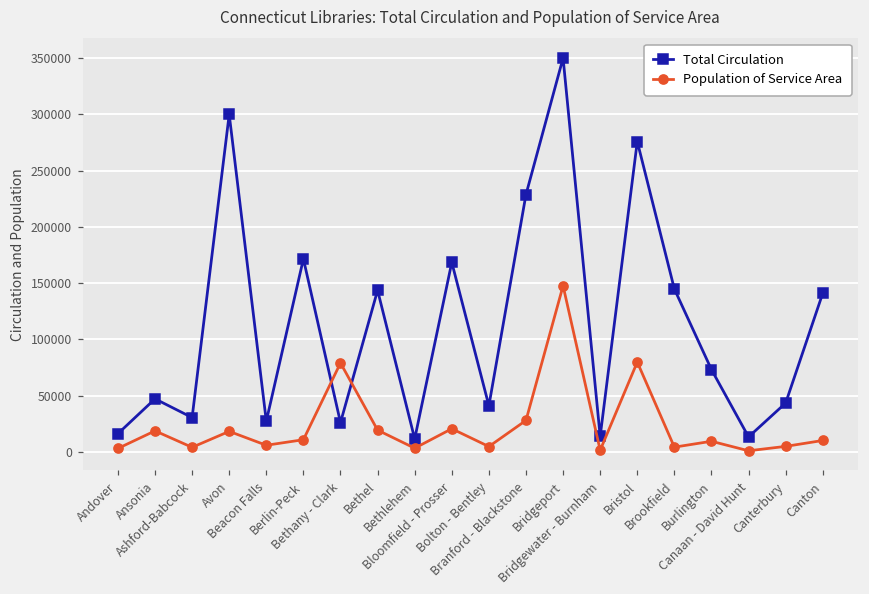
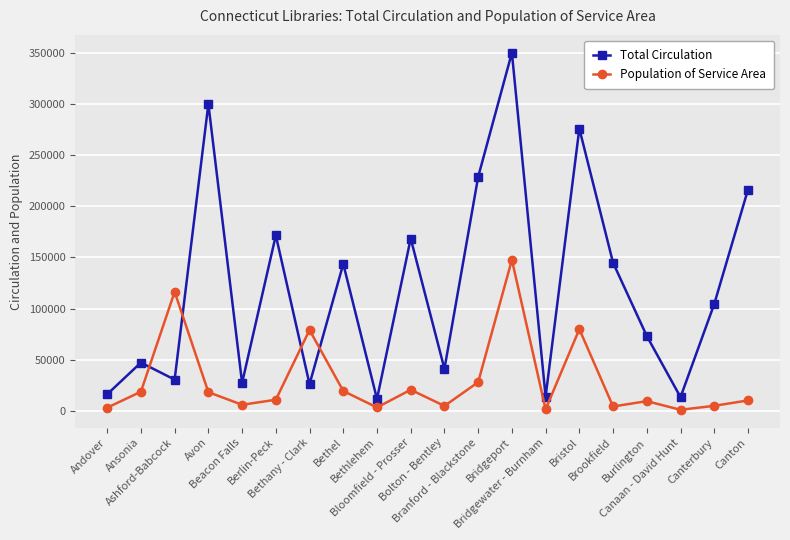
  {
    "Total Circulation": {
      "Andover": 16000,
      "Ansonia": 47000,
      "Ashford-Babcock": 31000,
      "Avon": 300000,
      "Beacon Falls": 27000,
      "Berlin-Peck": 172000,
      "Bethany - Clark": 26000,
      "Bethel": 144000,
      "Bethlehem": 12000,
      "Bloomfield - Prosser": 168000,
      "Bolton - Bentley": 41000,
      "Branford - Blackstone": 229000,
      "Bridgeport": 350000,
      "Bridgewater - Burnham": 14000,
      "Bristol": 276000,
      "Brookfield": 145000,
      "Burlington": 73000,
      "Canaan - David Hunt": 13000,
-     "Canterbury": 44000,
-     "Canton": 141000
+     "Canterbury": 104000,
+     "Canton": 216000
    },
    "Population of Service Area": {
      "Andover": 3000,
      "Ansonia": 19000,
-     "Ashford-Babcock": 4000,
+     "Ashford-Babcock": 116000,
      "Avon": 18000,
      "Beacon Falls": 6000,
      "Berlin-Peck": 11000,
      "Bethany - Clark": 79000,
      "Bethel": 20000,
      "Bethlehem": 3000,
      "Bloomfield - Prosser": 21000,
      "Bolton - Bentley": 5000,
      "Branford - Blackstone": 28000,
      "Bridgeport": 148000,
      "Bridgewater - Burnham": 2000,
      "Bristol": 80000,
      "Brookfield": 4000,
      "Burlington": 10000,
      "Canaan - David Hunt": 1000,
      "Canterbury": 5000,
      "Canton": 10000
    }
  }
